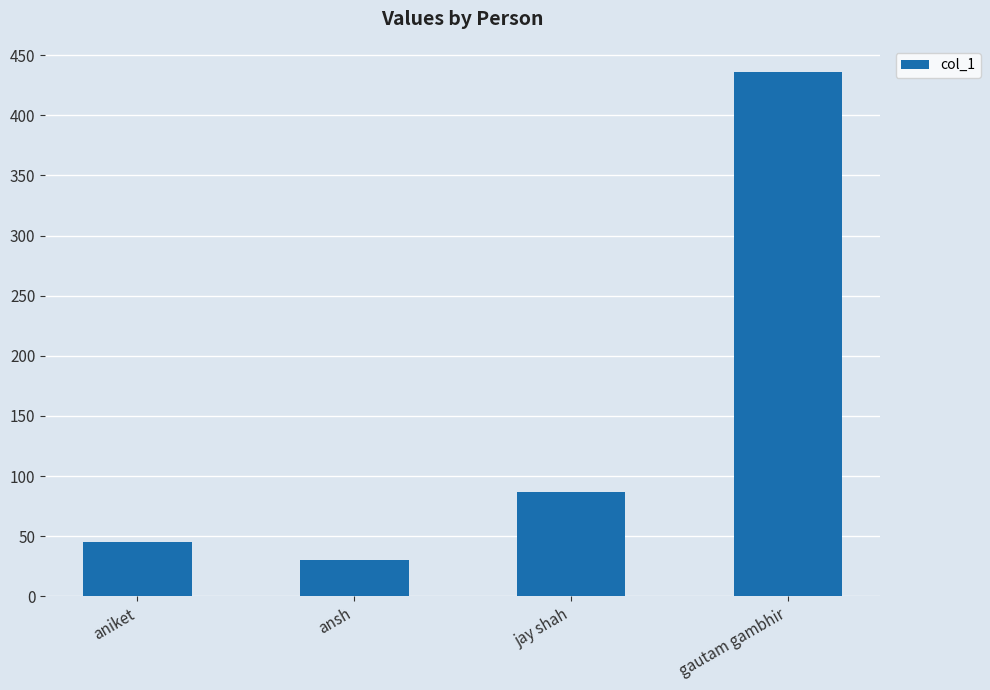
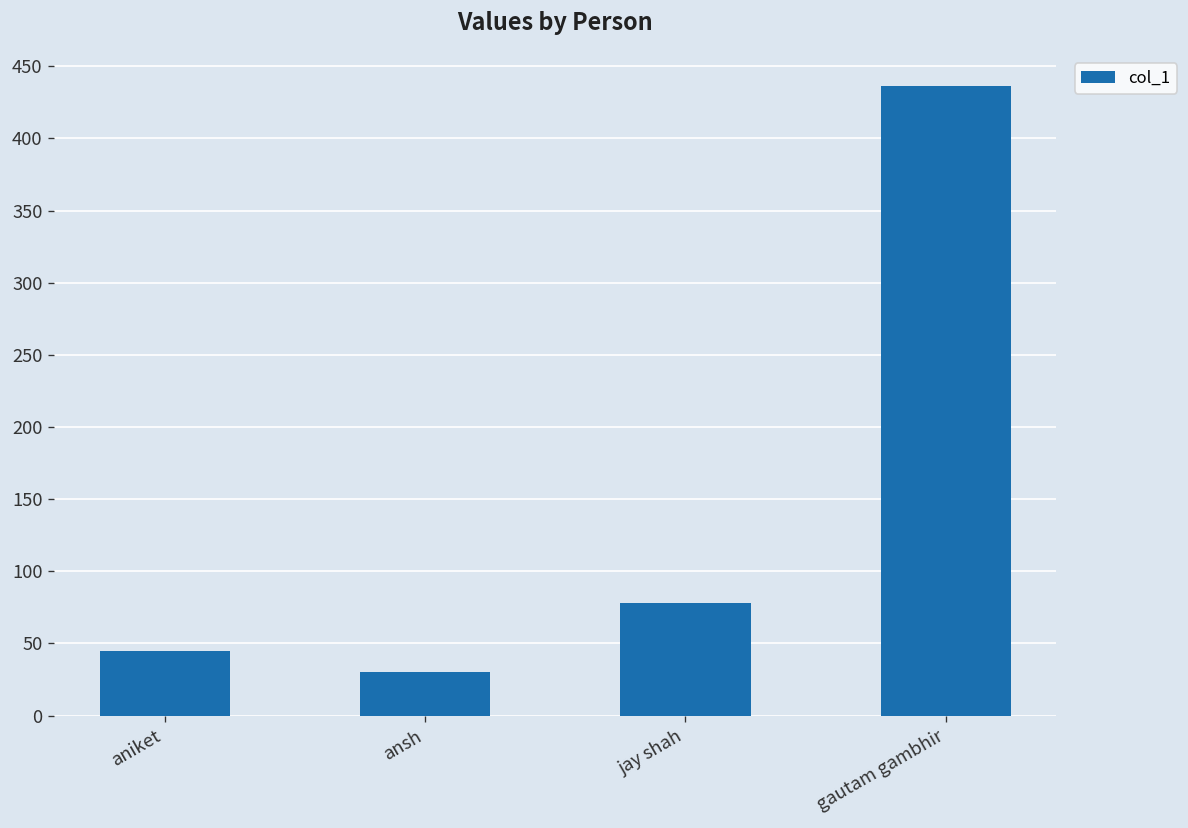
  {
    "aniket": 45,
    "ansh": 30,
-   "jay shah": 87,
+   "jay shah": 78,
    "gautam gambhir": 436
  }
